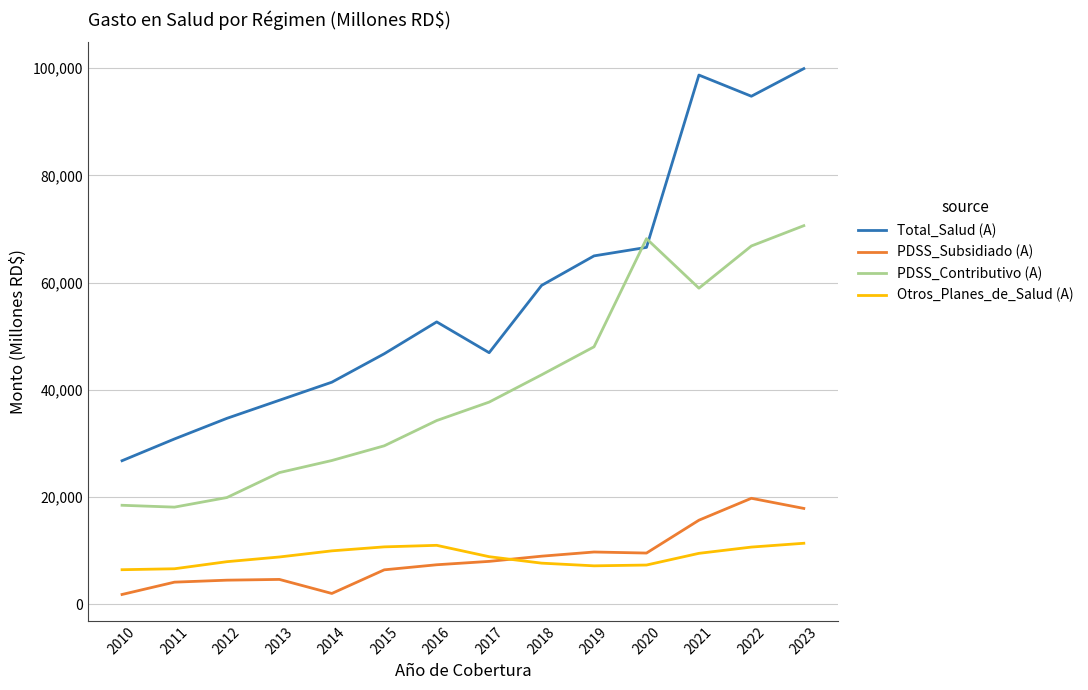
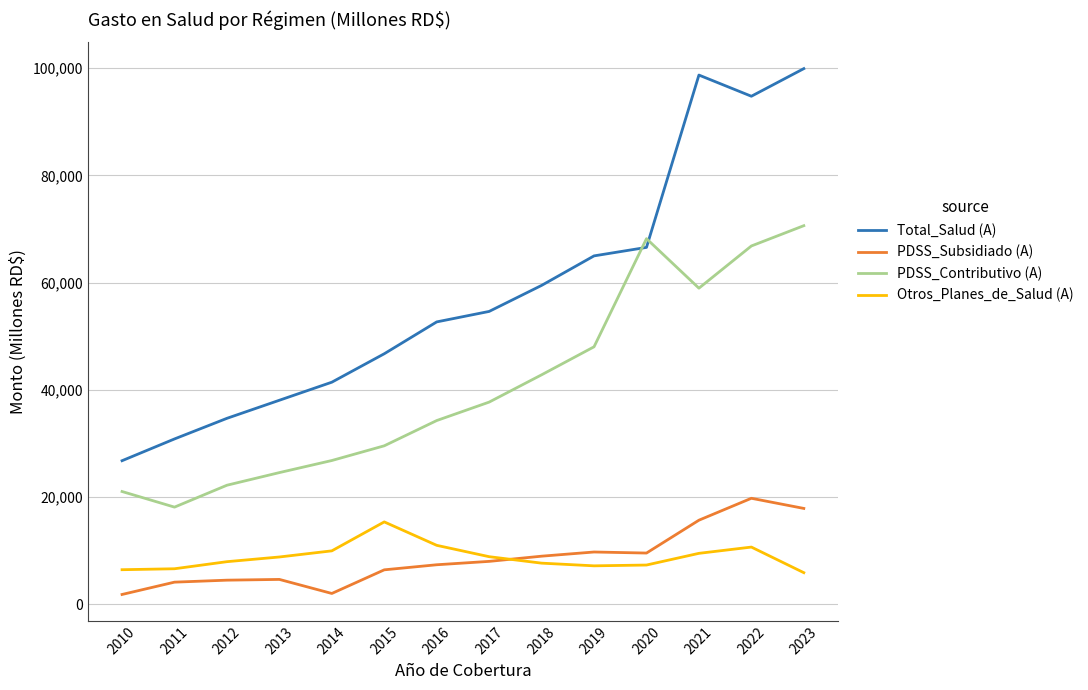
  {
    "Total_Salud (A)": {
      "2010": "27,000",
      "2011": "31,000",
      "2012": "35,000",
      "2013": "38,000",
      "2014": "41,000",
      "2015": "47,000",
      "2016": "53,000",
-     "2017": "47,000",
+     "2017": "55,000",
      "2018": "59,000",
      "2019": "65,000",
      "2020": "67,000",
      "2021": "99,000",
      "2022": "95,000",
      "2023": "100,000"
    },
    "PDSS_Subsidiado (A)": {
      "2010": "2,000",
      "2011": "4,000",
      "2012": "5,000",
      "2013": "5,000",
      "2014": "2,000",
      "2015": "6,000",
      "2016": "7,000",
      "2017": "8,000",
      "2018": "9,000",
      "2019": "10,000",
      "2020": "10,000",
      "2021": "16,000",
      "2022": "20,000",
      "2023": "18,000"
    },
    "PDSS_Contributivo (A)": {
-     "2010": "18,000",
+     "2010": "21,000",
      "2011": "18,000",
-     "2012": "20,000",
+     "2012": "22,000",
      "2013": "25,000",
      "2014": "27,000",
      "2015": "30,000",
      "2016": "34,000",
      "2017": "38,000",
      "2018": "43,000",
      "2019": "48,000",
      "2020": "68,000",
      "2021": "59,000",
      "2022": "67,000",
      "2023": "71,000"
    },
    "Otros_Planes_de_Salud (A)": {
      "2010": "6,000",
      "2011": "7,000",
      "2012": "8,000",
      "2013": "9,000",
      "2014": "10,000",
-     "2015": "11,000",
+     "2015": "15,000",
      "2016": "11,000",
      "2017": "9,000",
      "2018": "8,000",
      "2019": "7,000",
      "2020": "7,000",
      "2021": "10,000",
      "2022": "11,000",
-     "2023": "11,000"
+     "2023": "6,000"
    }
  }
